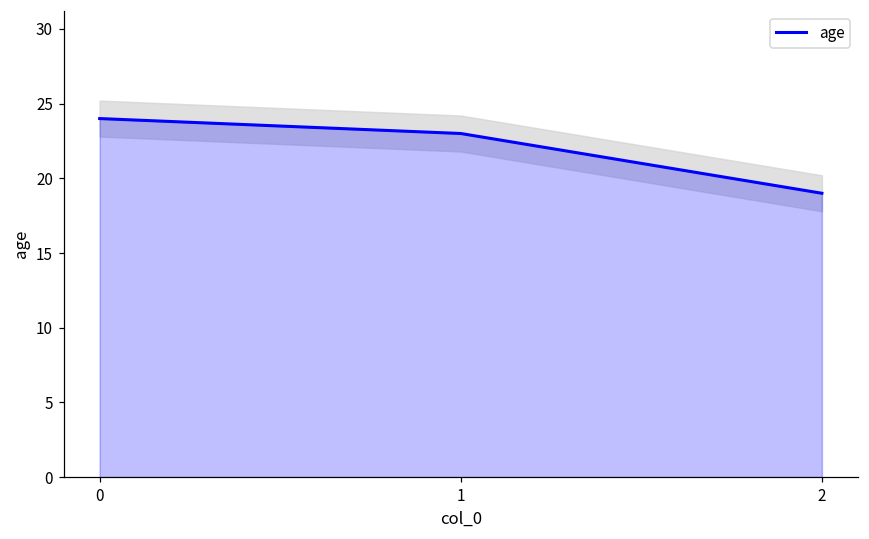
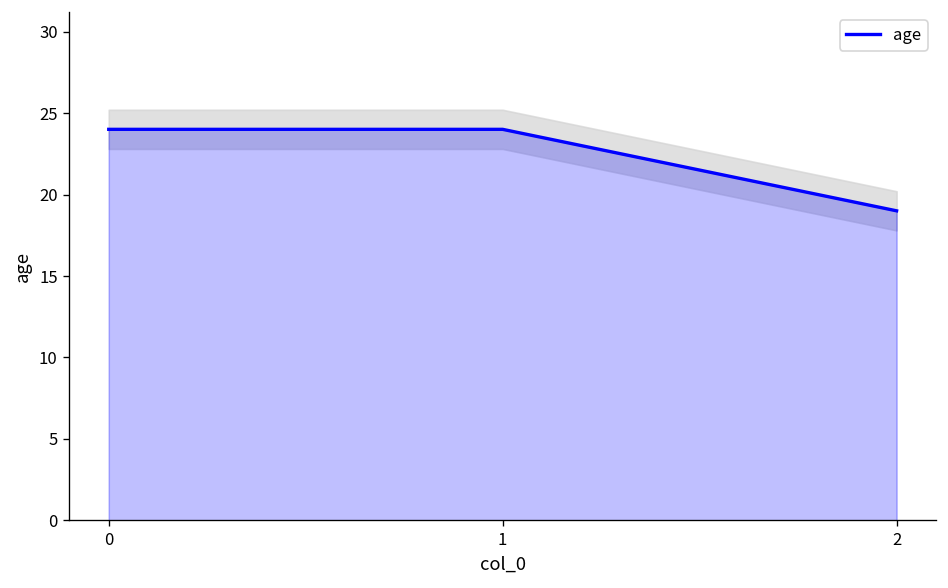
  {
    "age": {
      "0": 24,
-     "1": 23,
+     "1": 24,
      "2": 19
    }
  }
